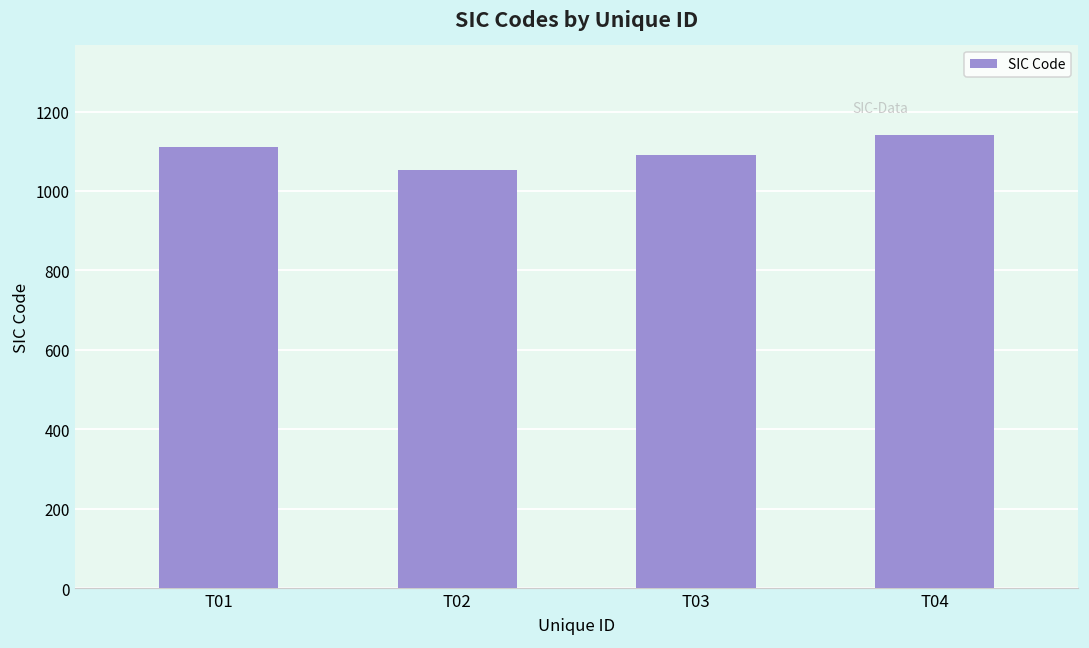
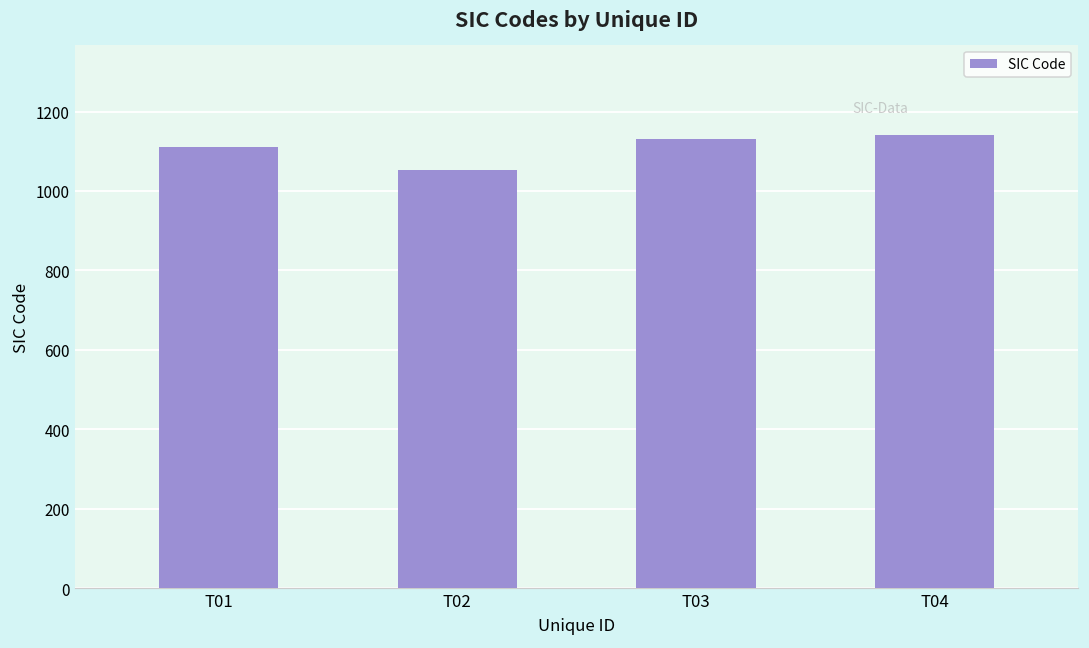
  {
    "T01": 1110,
    "T02": 1050,
-   "T03": 1090,
+   "T03": 1130,
    "T04": 1140
  }
